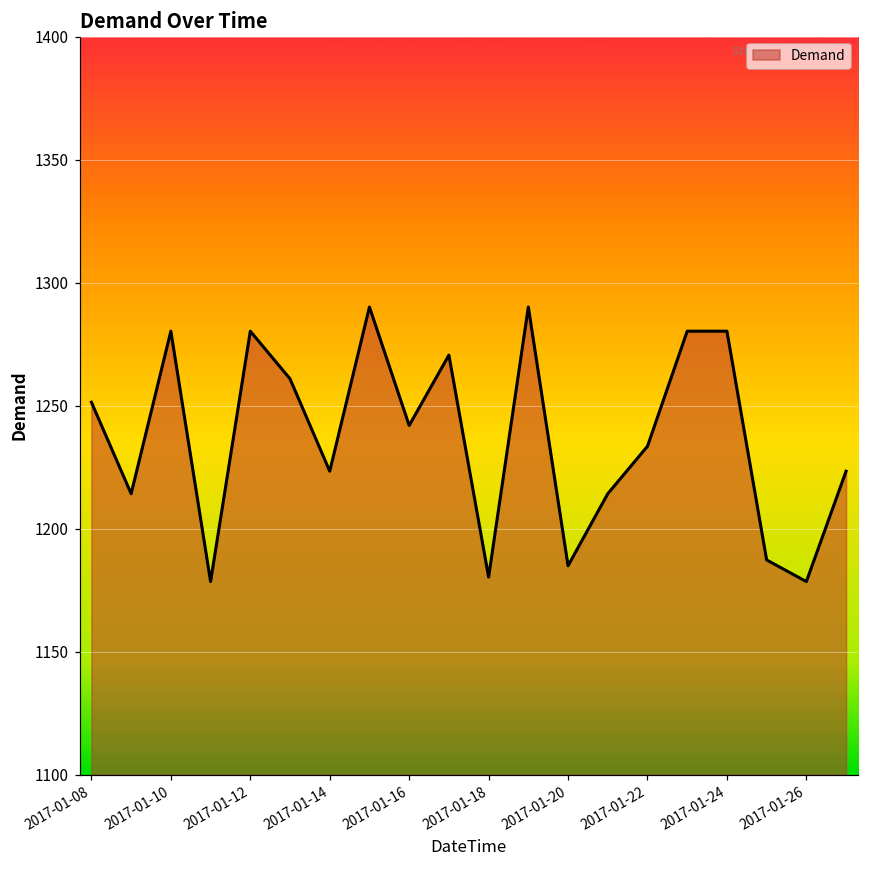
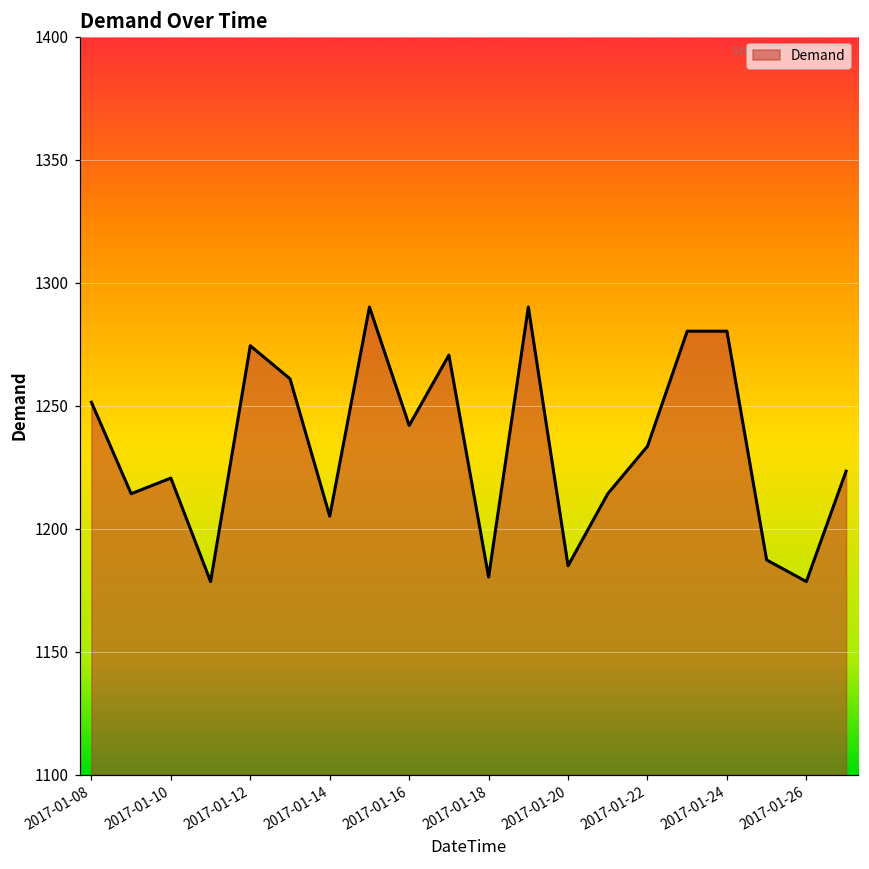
  {
    "2017-01-08": 1251,
-   "2017-01-10": 1280,
-   "2017-01-12": 1280,
-   "2017-01-14": 1223,
+   "2017-01-10": 1221,
+   "2017-01-12": 1274,
+   "2017-01-14": 1205,
    "2017-01-16": 1242,
    "2017-01-18": 1180,
    "2017-01-20": 1185,
    "2017-01-22": 1233,
    "2017-01-24": 1280,
    "2017-01-26": 1178
  }
